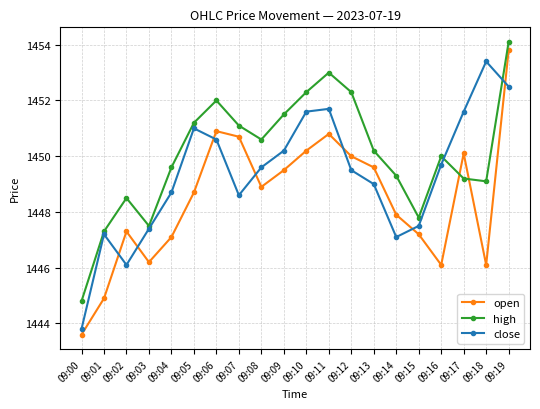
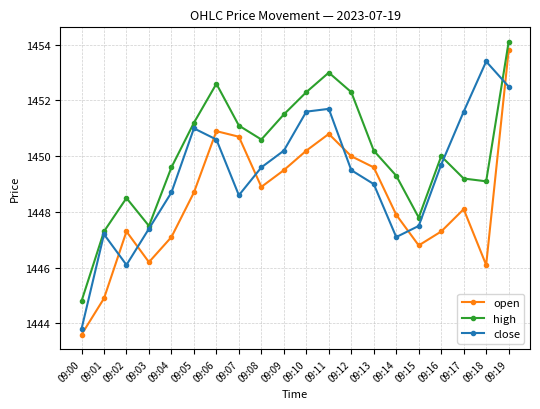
  {
    "open": {
      "09:00": 1443.6,
      "09:01": 1444.9,
      "09:02": 1447.3,
      "09:03": 1446.2,
      "09:04": 1447.1,
      "09:05": 1448.7,
      "09:06": 1450.9,
      "09:07": 1450.7,
      "09:08": 1448.9,
      "09:09": 1449.5,
      "09:10": 1450.2,
      "09:11": 1450.8,
      "09:12": 1450.0,
      "09:13": 1449.6,
      "09:14": 1447.9,
-     "09:15": 1447.2,
-     "09:16": 1446.1,
-     "09:17": 1450.1,
+     "09:15": 1446.8,
+     "09:16": 1447.3,
+     "09:17": 1448.1,
      "09:18": 1446.1,
      "09:19": 1453.8
    },
    "high": {
      "09:00": 1444.8,
      "09:01": 1447.3,
      "09:02": 1448.5,
      "09:03": 1447.5,
      "09:04": 1449.6,
      "09:05": 1451.2,
-     "09:06": 1452.0,
+     "09:06": 1452.6,
      "09:07": 1451.1,
      "09:08": 1450.6,
      "09:09": 1451.5,
      "09:10": 1452.3,
      "09:11": 1453.0,
      "09:12": 1452.3,
      "09:13": 1450.2,
      "09:14": 1449.3,
      "09:15": 1447.8,
      "09:16": 1450.0,
      "09:17": 1449.2,
      "09:18": 1449.1,
      "09:19": 1454.1
    },
    "close": {
      "09:00": 1443.8,
      "09:01": 1447.2,
      "09:02": 1446.1,
      "09:03": 1447.4,
      "09:04": 1448.7,
      "09:05": 1451.0,
      "09:06": 1450.6,
      "09:07": 1448.6,
      "09:08": 1449.6,
      "09:09": 1450.2,
      "09:10": 1451.6,
      "09:11": 1451.7,
      "09:12": 1449.5,
      "09:13": 1449.0,
      "09:14": 1447.1,
      "09:15": 1447.5,
      "09:16": 1449.7,
      "09:17": 1451.6,
      "09:18": 1453.4,
      "09:19": 1452.5
    }
  }
